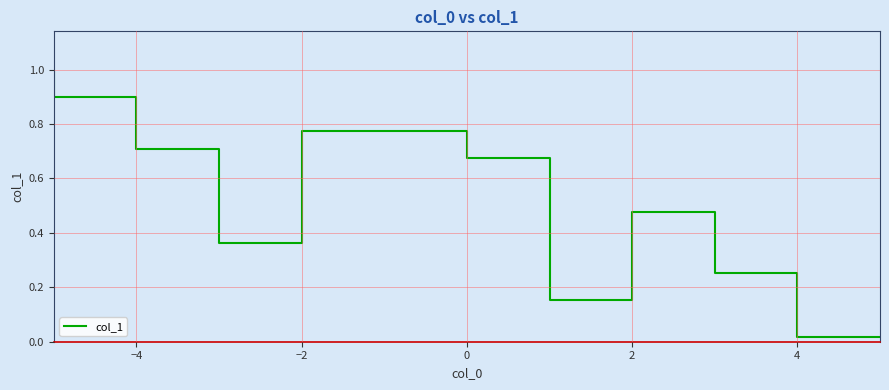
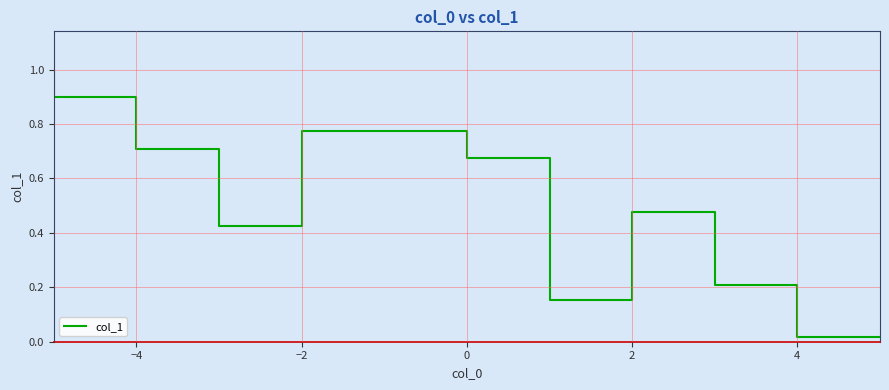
  {
    "−4": 0.90,
-   "−2": 0.36,
+   "−2": 0.43,
    "0": 0.77,
    "2": 0.15,
-   "4": 0.25
+   "4": 0.21
  }
